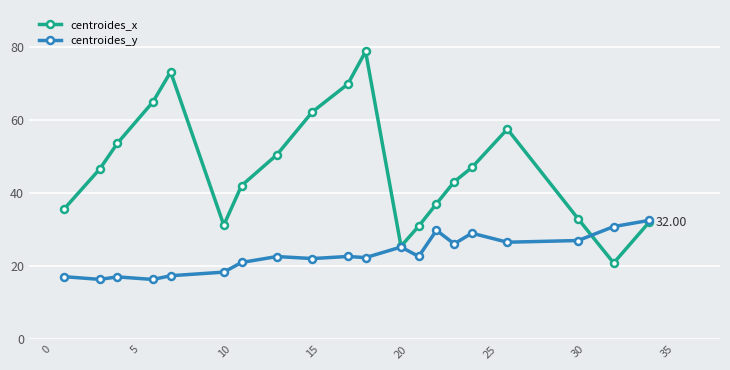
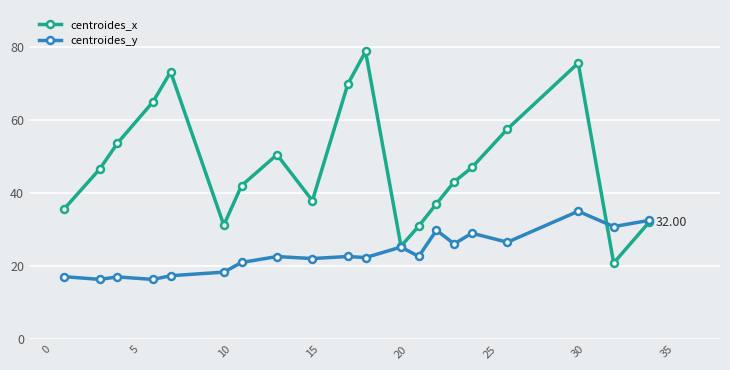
  {
    "centroides_x": {
      "10": 31,
-     "15": 62,
-     "30": 33
+     "15": 38,
+     "30": 76
    },
    "centroides_y": {
      "10": 18,
      "15": 22,
-     "30": 27
+     "30": 35
    }
  }
